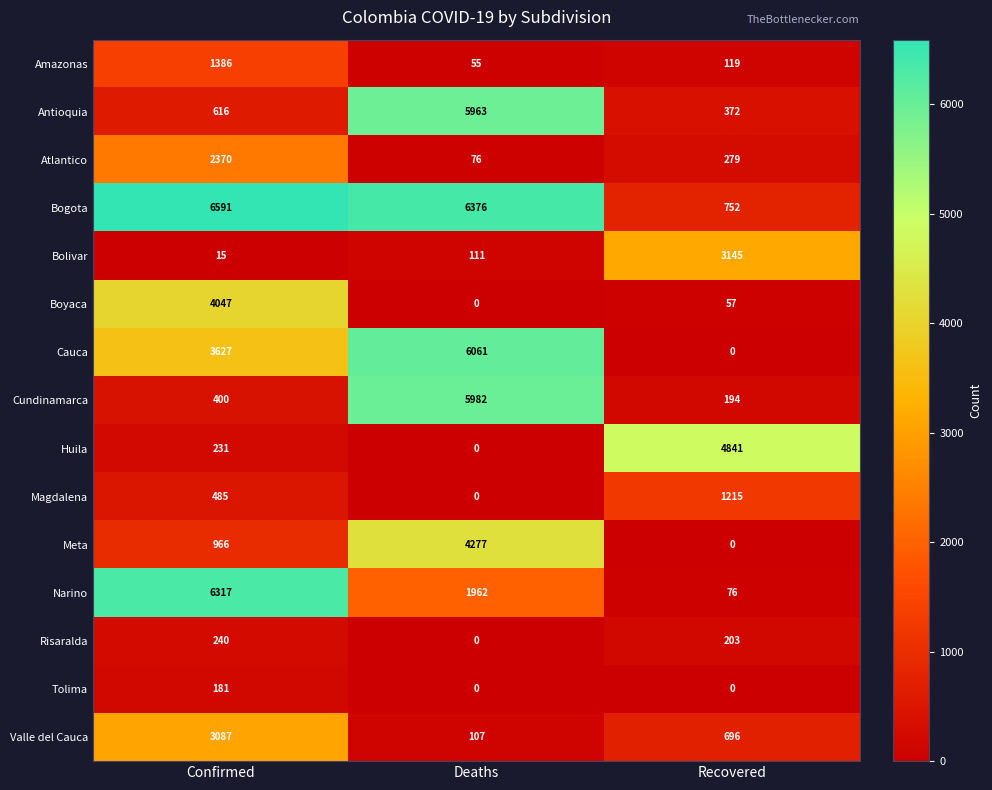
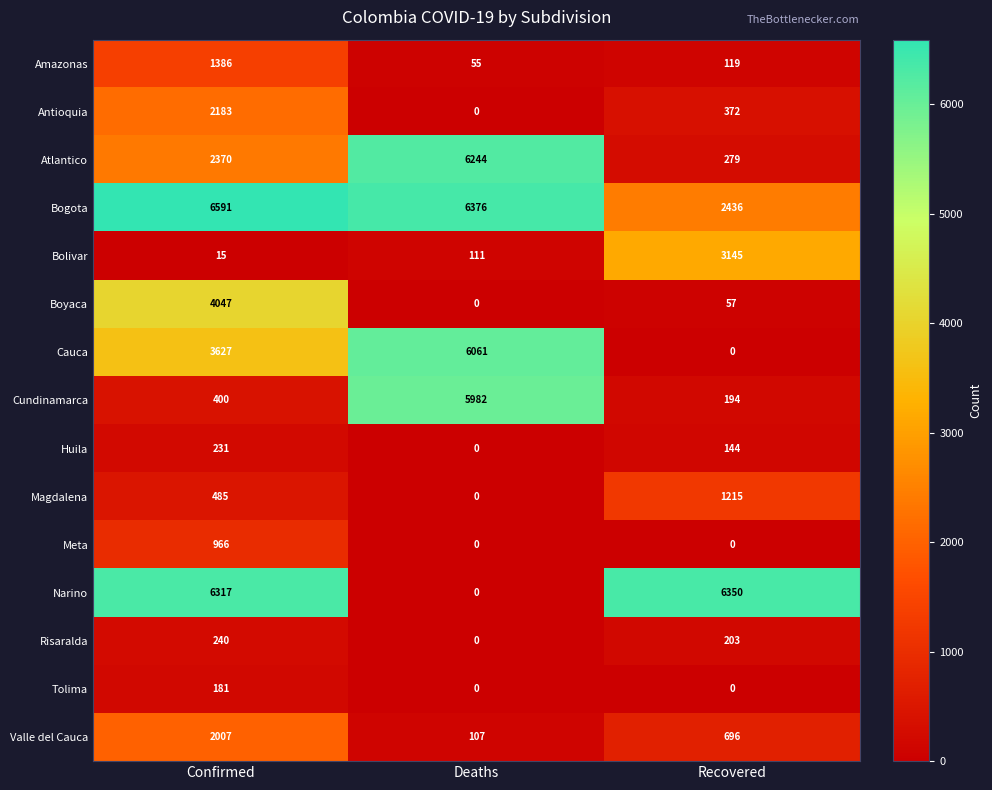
  {
    "Amazonas": {
      "Confirmed": 1386,
      "Deaths": 55,
      "Recovered": 119
    },
    "Antioquia": {
-     "Confirmed": 616,
-     "Deaths": 5963,
+     "Confirmed": 2183,
+     "Deaths": 0,
      "Recovered": 372
    },
    "Atlantico": {
      "Confirmed": 2370,
-     "Deaths": 76,
+     "Deaths": 6244,
      "Recovered": 279
    },
    "Bogota": {
      "Confirmed": 6591,
      "Deaths": 6376,
-     "Recovered": 752
+     "Recovered": 2436
    },
    "Bolivar": {
      "Confirmed": 15,
      "Deaths": 111,
      "Recovered": 3145
    },
    "Boyaca": {
      "Confirmed": 4047,
      "Deaths": 0,
      "Recovered": 57
    },
    "Cauca": {
      "Confirmed": 3627,
      "Deaths": 6061,
      "Recovered": 0
    },
    "Cundinamarca": {
      "Confirmed": 400,
      "Deaths": 5982,
      "Recovered": 194
    },
    "Huila": {
      "Confirmed": 231,
      "Deaths": 0,
-     "Recovered": 4841
+     "Recovered": 144
    },
    "Magdalena": {
      "Confirmed": 485,
      "Deaths": 0,
      "Recovered": 1215
    },
    "Meta": {
      "Confirmed": 966,
-     "Deaths": 4277,
+     "Deaths": 0,
      "Recovered": 0
    },
    "Narino": {
      "Confirmed": 6317,
-     "Deaths": 1962,
-     "Recovered": 76
+     "Deaths": 0,
+     "Recovered": 6350
    },
    "Risaralda": {
      "Confirmed": 240,
      "Deaths": 0,
      "Recovered": 203
    },
    "Tolima": {
      "Confirmed": 181,
      "Deaths": 0,
      "Recovered": 0
    },
    "Valle del Cauca": {
-     "Confirmed": 3087,
+     "Confirmed": 2007,
      "Deaths": 107,
      "Recovered": 696
    }
  }
